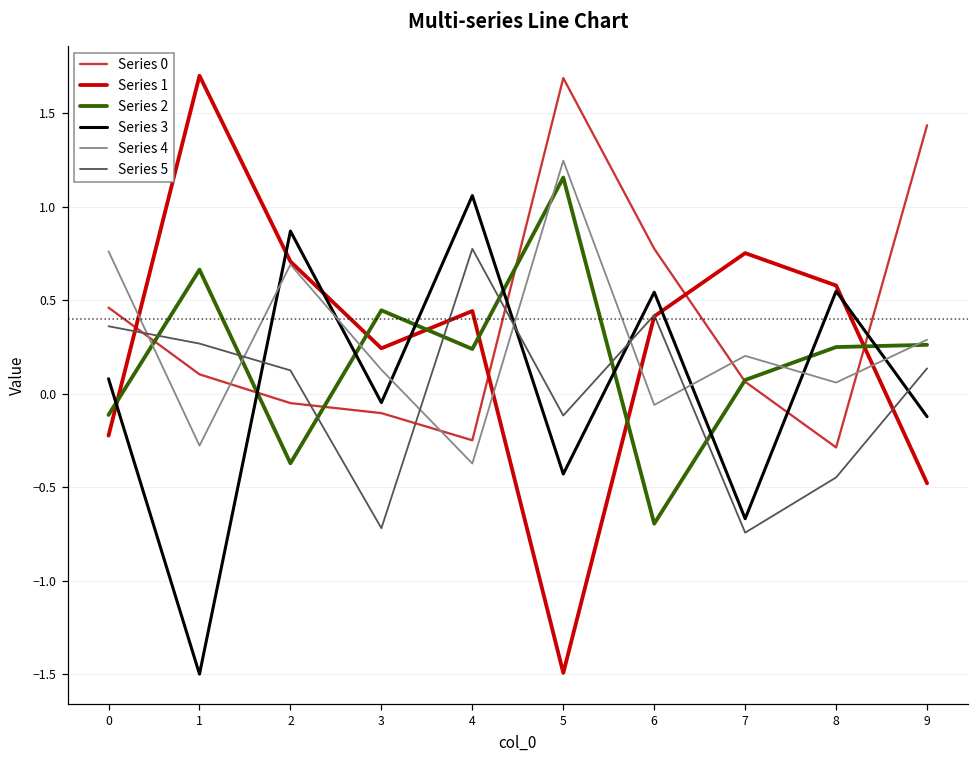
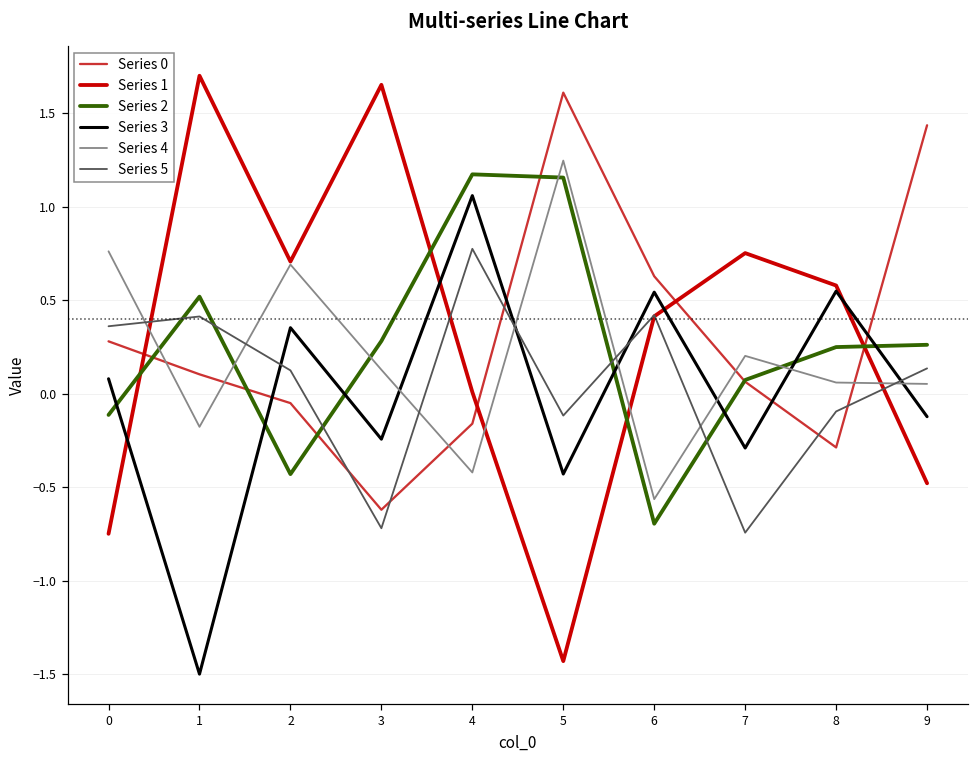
  {
    "Series 0": {
-     "0": 0.46,
+     "0": 0.28,
      "1": 0.10,
      "2": -0.05,
-     "3": -0.10,
-     "4": -0.25,
-     "5": 1.69,
-     "6": 0.77,
+     "3": -0.62,
+     "4": -0.16,
+     "5": 1.61,
+     "6": 0.63,
      "8": -0.29,
      "9": 1.43
    },
    "Series 1": {
-     "0": -0.22,
+     "0": -0.75,
      "1": 1.70,
      "2": 0.71,
-     "3": 0.24,
-     "4": 0.44,
-     "5": -1.49,
+     "3": 1.65,
+     "4": 0.01,
+     "5": -1.43,
      "7": 0.75,
      "8": 0.58,
      "9": -0.48
    },
    "Series 2": {
      "0": -0.11,
-     "1": 0.66,
-     "2": -0.37,
-     "3": 0.45,
-     "4": 0.24,
+     "1": 0.52,
+     "2": -0.43,
+     "3": 0.28,
+     "4": 1.17,
      "5": 1.15,
      "6": -0.69,
      "8": 0.25,
      "9": 0.26
    },
    "Series 3": {
      "0": 0.08,
      "1": -1.50,
-     "2": 0.87,
-     "3": -0.05,
+     "2": 0.35,
+     "3": -0.24,
      "4": 1.06,
      "5": -0.43,
      "6": 0.54,
-     "7": -0.67,
+     "7": -0.29,
      "8": 0.55,
      "9": -0.12
    },
    "Series 4": {
      "0": 0.76,
-     "1": -0.28,
+     "1": -0.18,
      "2": 0.69,
      "3": 0.13,
-     "4": -0.37,
+     "4": -0.42,
      "5": 1.25,
-     "6": -0.06,
+     "6": -0.56,
      "7": 0.20,
      "8": 0.06,
-     "9": 0.29
+     "9": 0.05
    },
    "Series 5": {
      "0": 0.36,
-     "1": 0.27,
+     "1": 0.41,
      "2": 0.12,
      "3": -0.72,
      "4": 0.77,
      "5": -0.12,
      "7": -0.74,
-     "8": -0.45,
+     "8": -0.09,
      "9": 0.14
    }
  }
